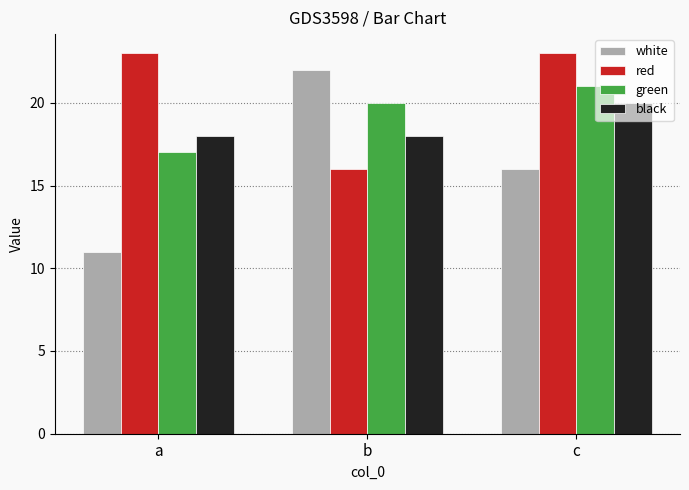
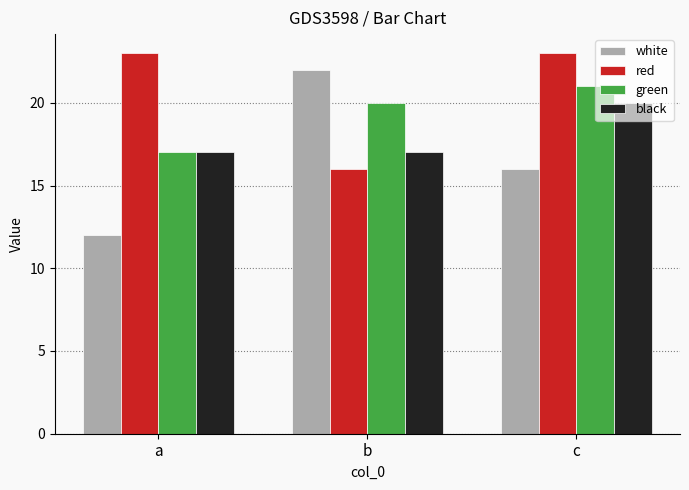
  {
    "white": {
-     "a": 11,
+     "a": 12,
      "b": 22,
      "c": 16
    },
    "red": {
      "a": 23,
      "b": 16,
      "c": 23
    },
    "green": {
      "a": 17,
      "b": 20,
      "c": 21
    },
    "black": {
-     "a": 18,
-     "b": 18
+     "a": 17,
+     "b": 17
    }
  }
